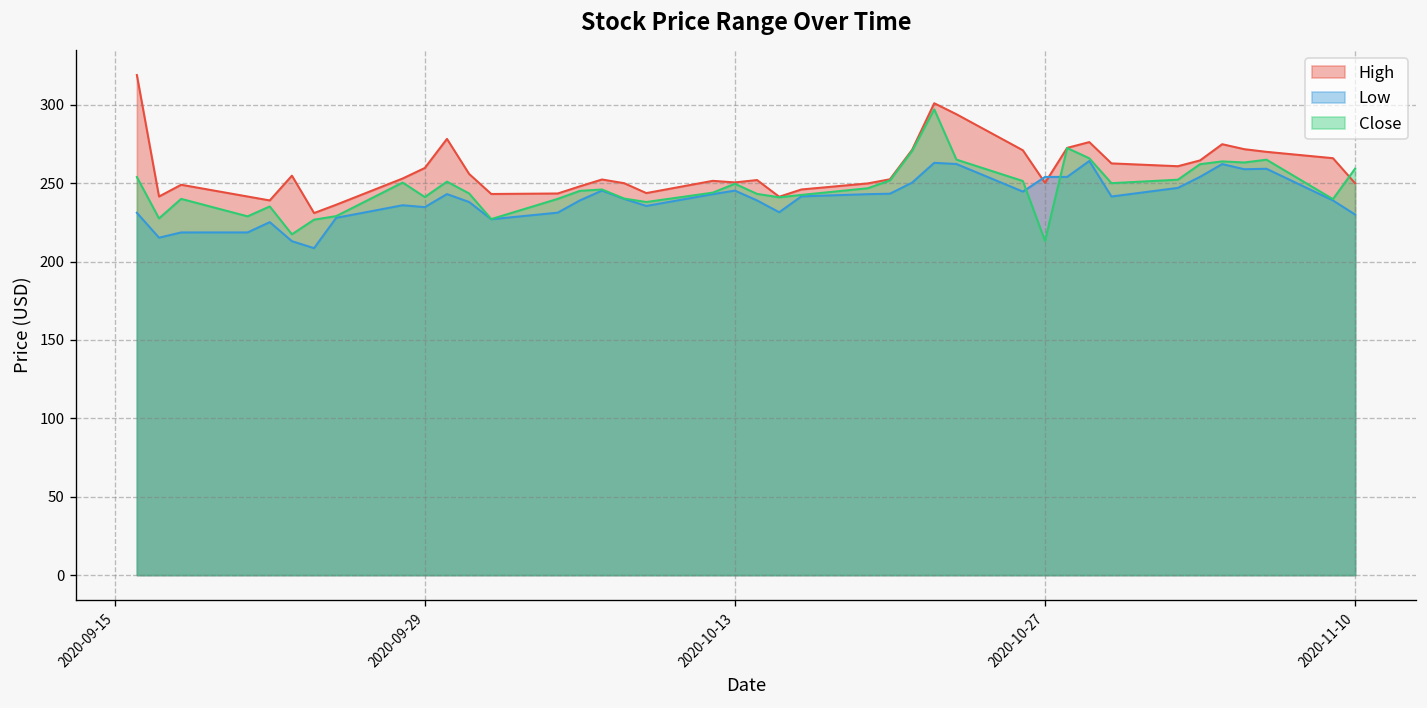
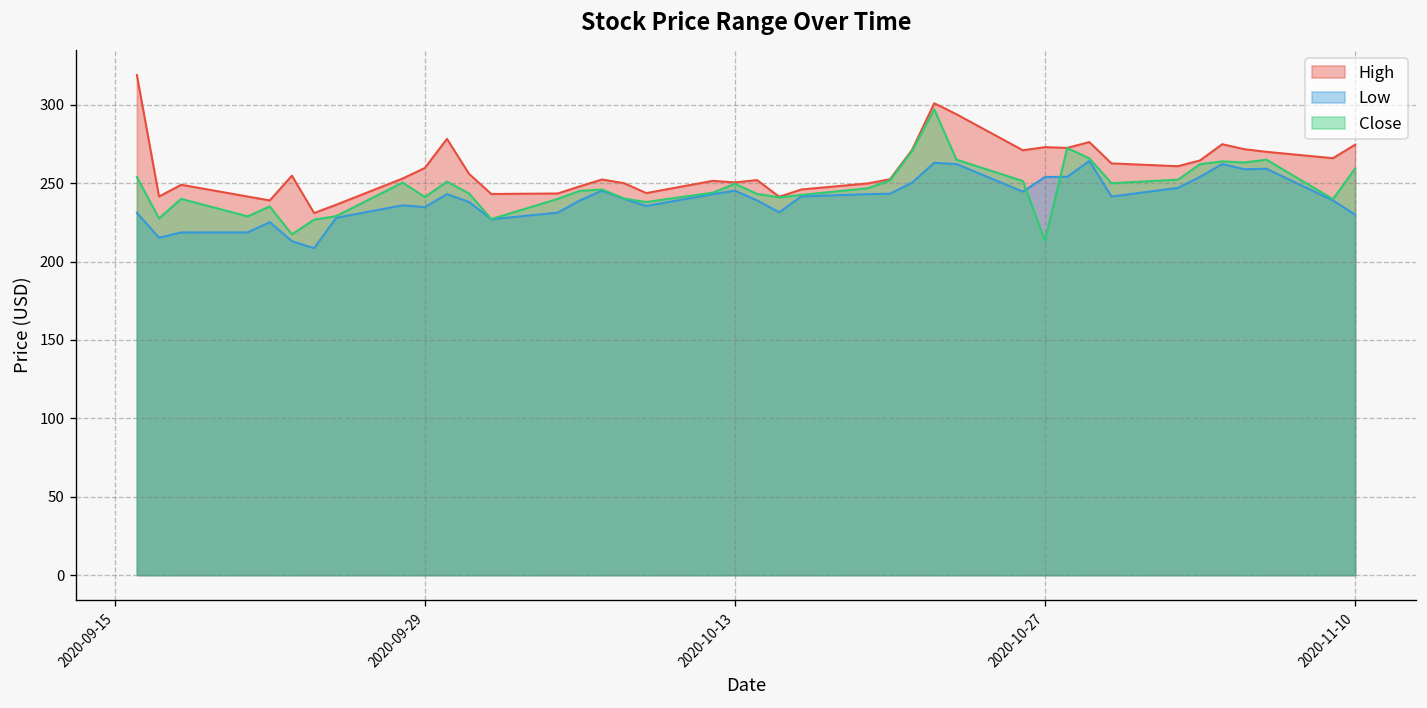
  {
    "High": {
      "2020-09-29": 260,
-     "2020-10-27": 250,
-     "2020-11-10": 250
+     "2020-10-27": 273,
+     "2020-11-10": 275
    },
    "Low": {
      "2020-09-29": 235,
      "2020-10-13": 245,
      "2020-10-27": 254,
      "2020-11-10": 230
    },
    "Close": {
      "2020-09-29": 241,
      "2020-10-27": 213,
      "2020-11-10": 259
    }
  }
